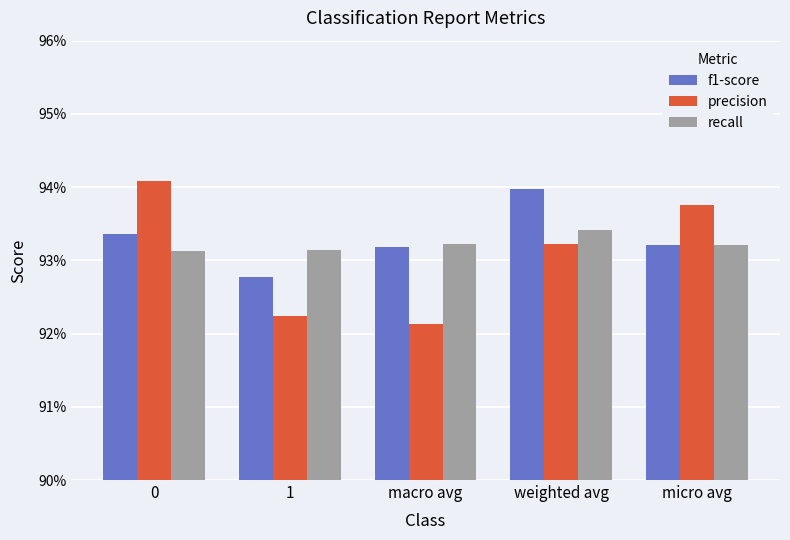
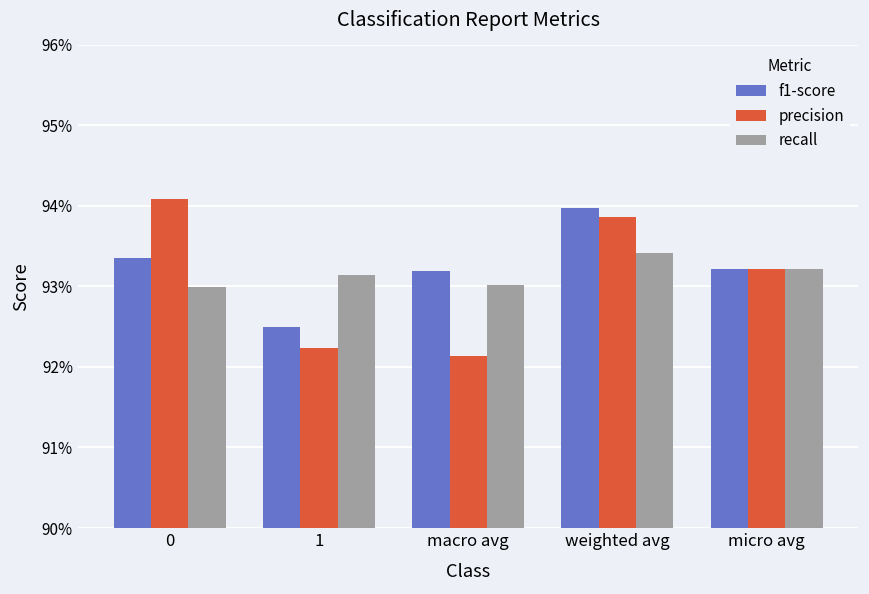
  {
    "f1-score": {
      "0": "93.4%",
-     "1": "92.8%",
+     "1": "92.5%",
      "macro avg": "93.2%",
      "weighted avg": "94.0%",
      "micro avg": "93.2%"
    },
    "precision": {
      "0": "94.1%",
      "1": "92.2%",
      "macro avg": "92.1%",
-     "weighted avg": "93.2%",
-     "micro avg": "93.8%"
+     "weighted avg": "93.9%",
+     "micro avg": "93.2%"
    },
    "recall": {
-     "0": "93.1%",
+     "0": "93.0%",
      "1": "93.1%",
-     "macro avg": "93.2%",
+     "macro avg": "93.0%",
      "weighted avg": "93.4%",
      "micro avg": "93.2%"
    }
  }
